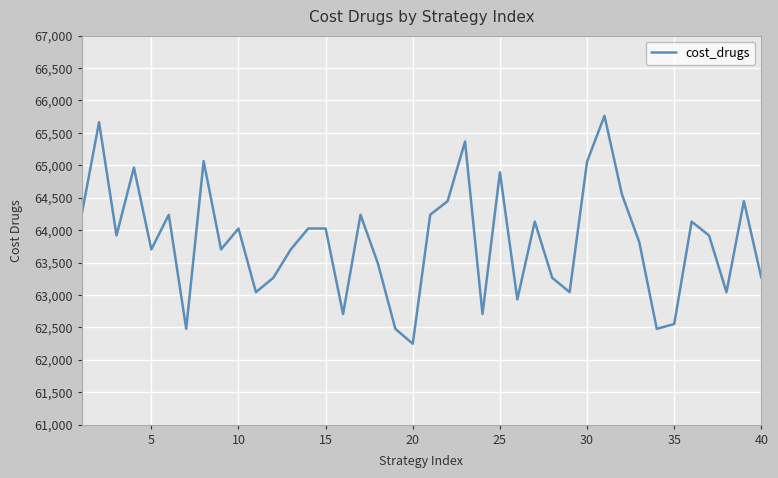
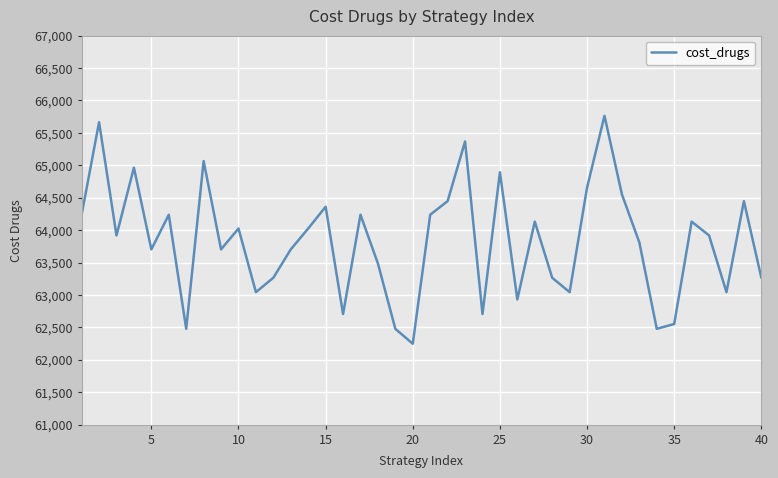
  {
    "5": "63,700",
    "10": "64,000",
-   "15": "64,000",
+   "15": "64,400",
    "20": "62,200",
    "25": "64,900",
-   "30": "65,100",
+   "30": "64,700",
    "35": "62,600",
    "40": "63,300"
  }
